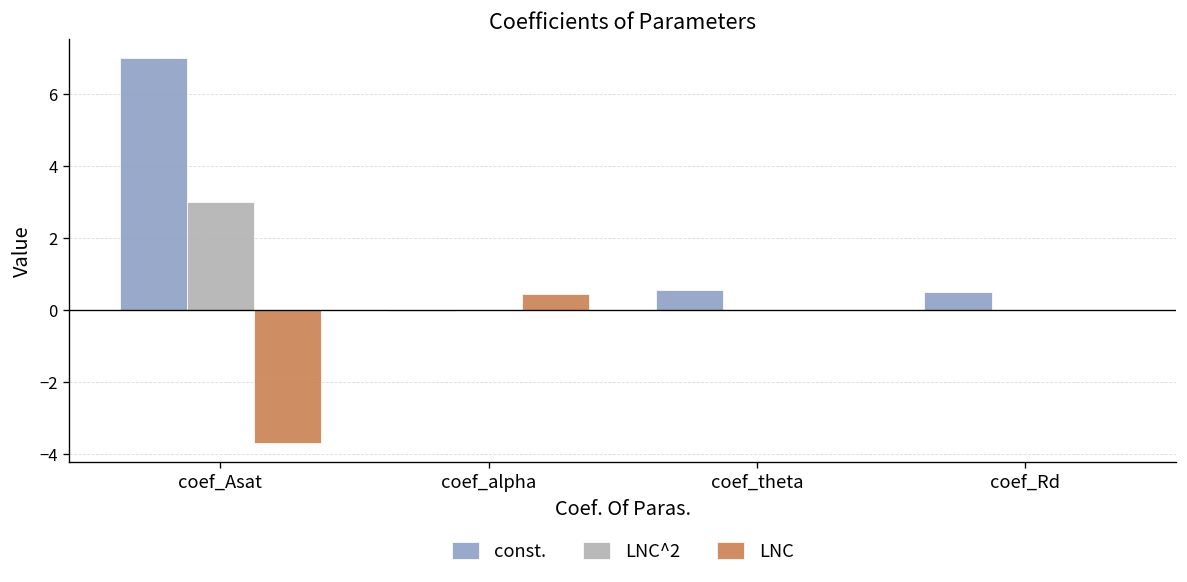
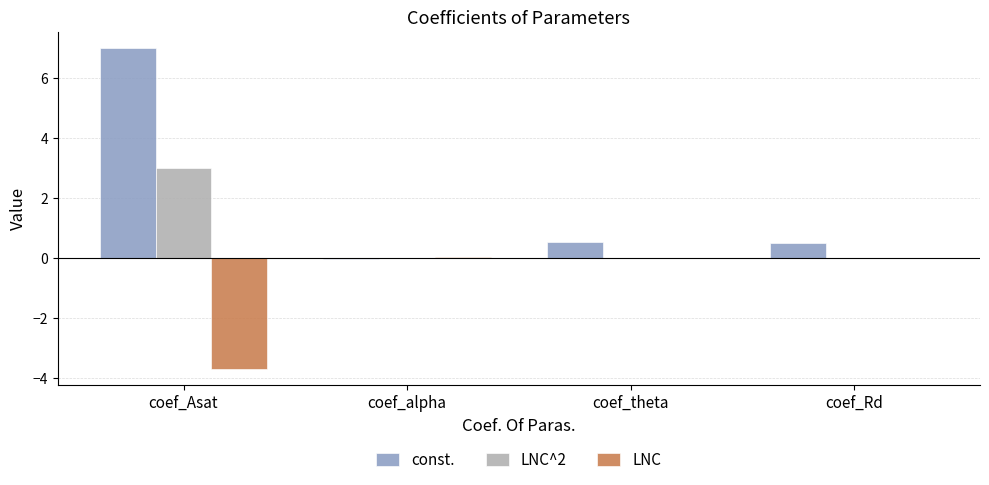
  {
    "LNC": {
      "coef_Asat": -3.7,
-     "coef_alpha": 0.4,
+     "coef_alpha": 0.1,
      "coef_theta": 0.0,
      "coef_Rd": 0.0
    }
  }
